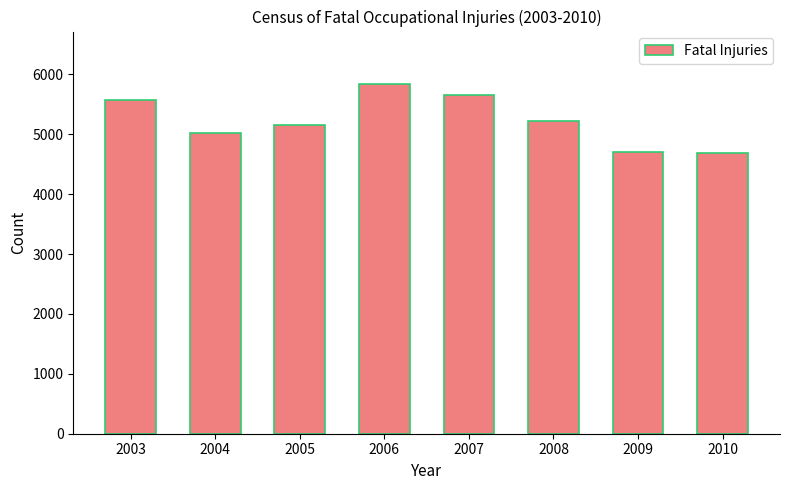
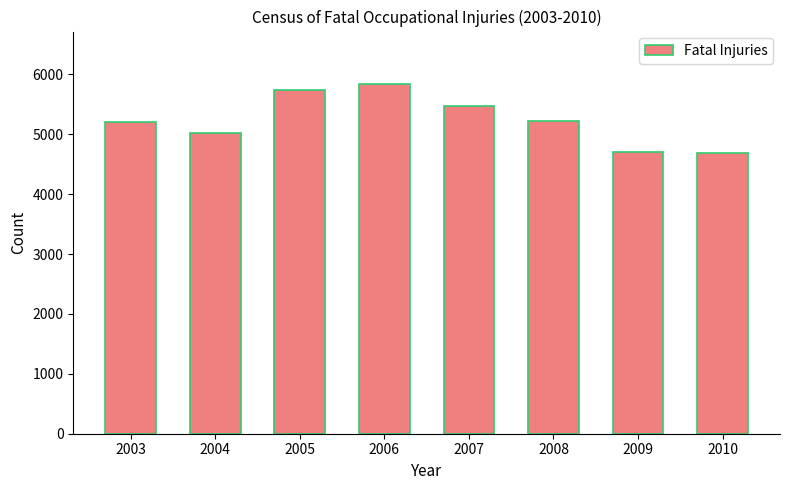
  {
-   "2003": 5600,
+   "2003": 5200,
    "2004": 5000,
-   "2005": 5200,
+   "2005": 5700,
    "2006": 5800,
-   "2007": 5700,
+   "2007": 5500,
    "2008": 5200,
    "2009": 4700,
    "2010": 4700
  }
